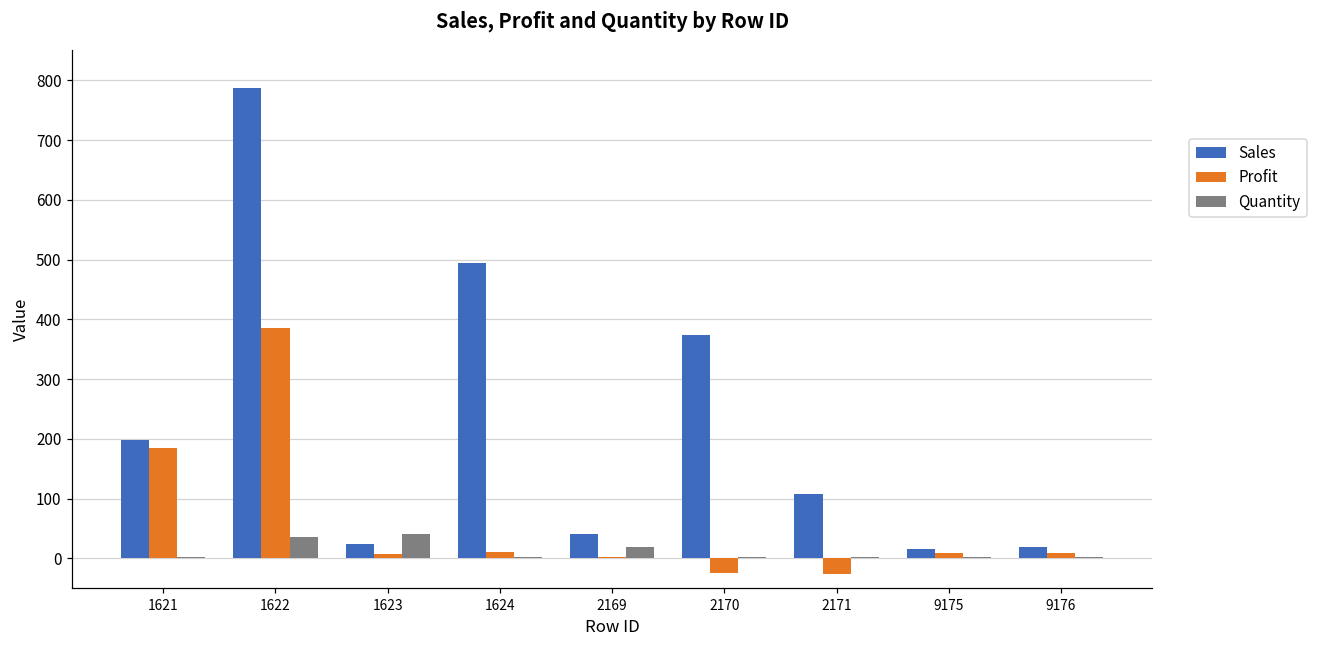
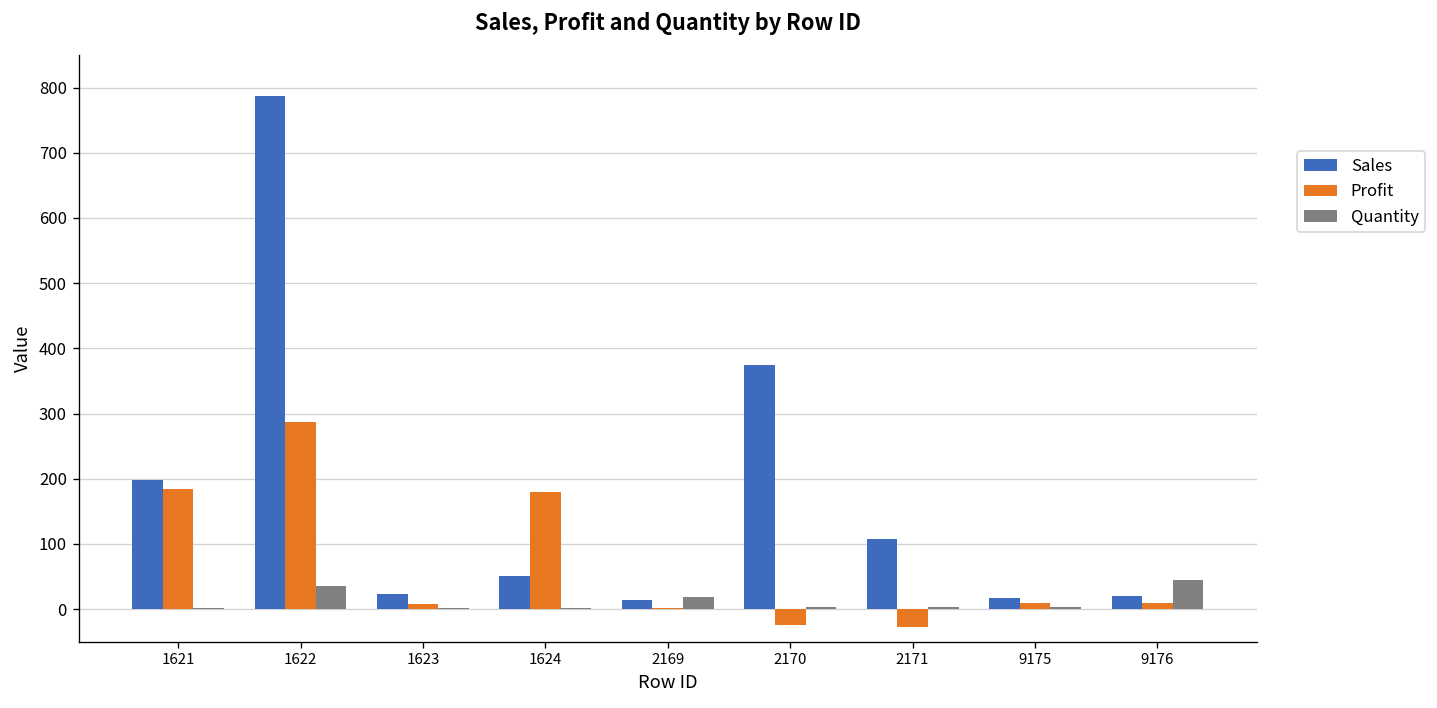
  {
    "Sales": {
      "1621": 200,
      "1622": 790,
      "1623": 20,
-     "1624": 490,
-     "2169": 40,
+     "1624": 50,
+     "2169": 10,
      "2170": 370,
      "2171": 110,
      "9175": 20,
      "9176": 20
    },
    "Profit": {
      "1621": 180,
-     "1622": 390,
+     "1622": 290,
      "1623": 10,
-     "1624": 10,
+     "1624": 180,
      "2170": -30,
      "2171": -30,
      "9175": 10,
      "9176": 10
    },
    "Quantity": {
      "1622": 40,
-     "1623": 40,
+     "1623": 0,
      "2169": 20,
-     "9176": 0
+     "9176": 40
    }
  }
